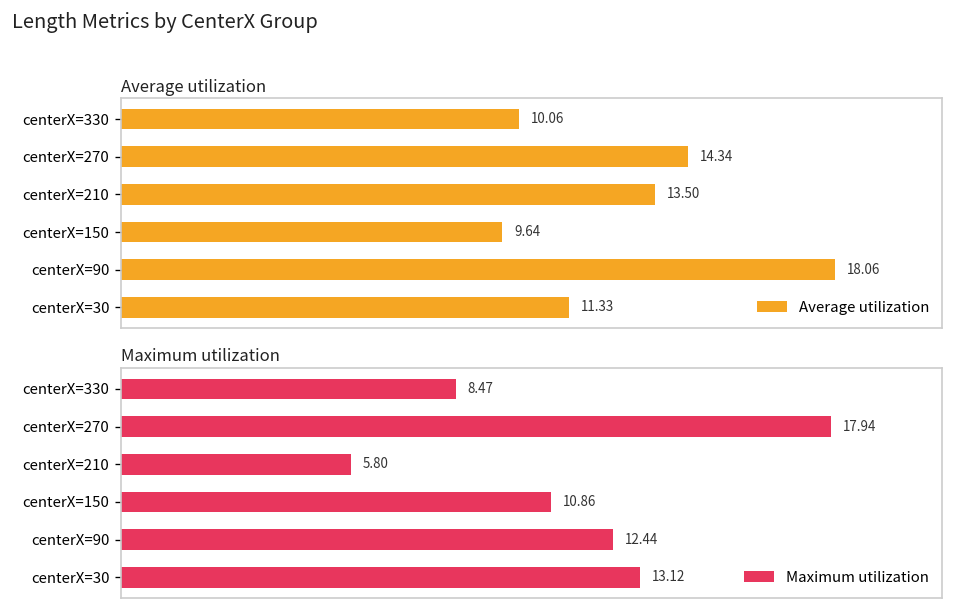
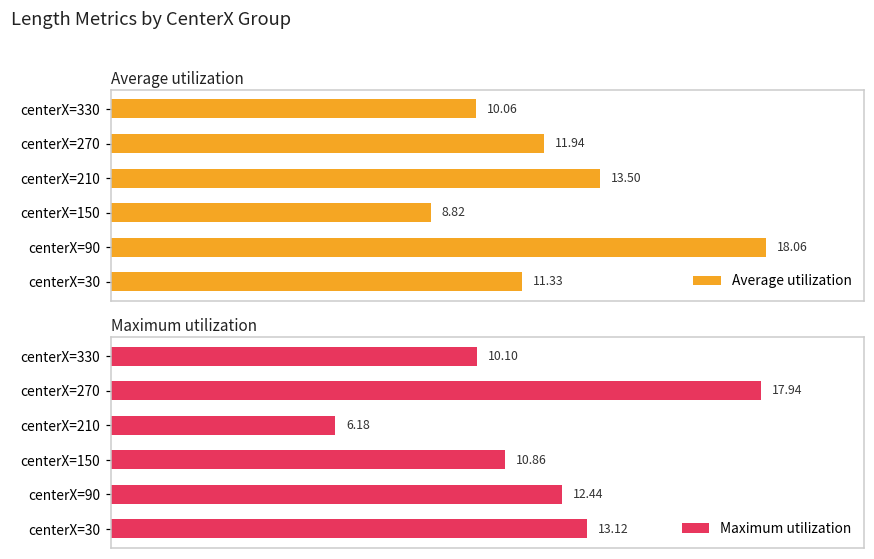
  {
    "Average utilization": {
      "centerX=330": 10.06,
-     "centerX=270": 14.34,
+     "centerX=270": 11.94,
      "centerX=210": 13.50,
-     "centerX=150": 9.64,
+     "centerX=150": 8.82,
      "centerX=90": 18.06,
      "centerX=30": 11.33
    },
    "Maximum utilization": {
-     "centerX=330": 8.47,
+     "centerX=330": 10.10,
      "centerX=270": 17.94,
-     "centerX=210": 5.80,
+     "centerX=210": 6.18,
      "centerX=150": 10.86,
      "centerX=90": 12.44,
      "centerX=30": 13.12
    }
  }
